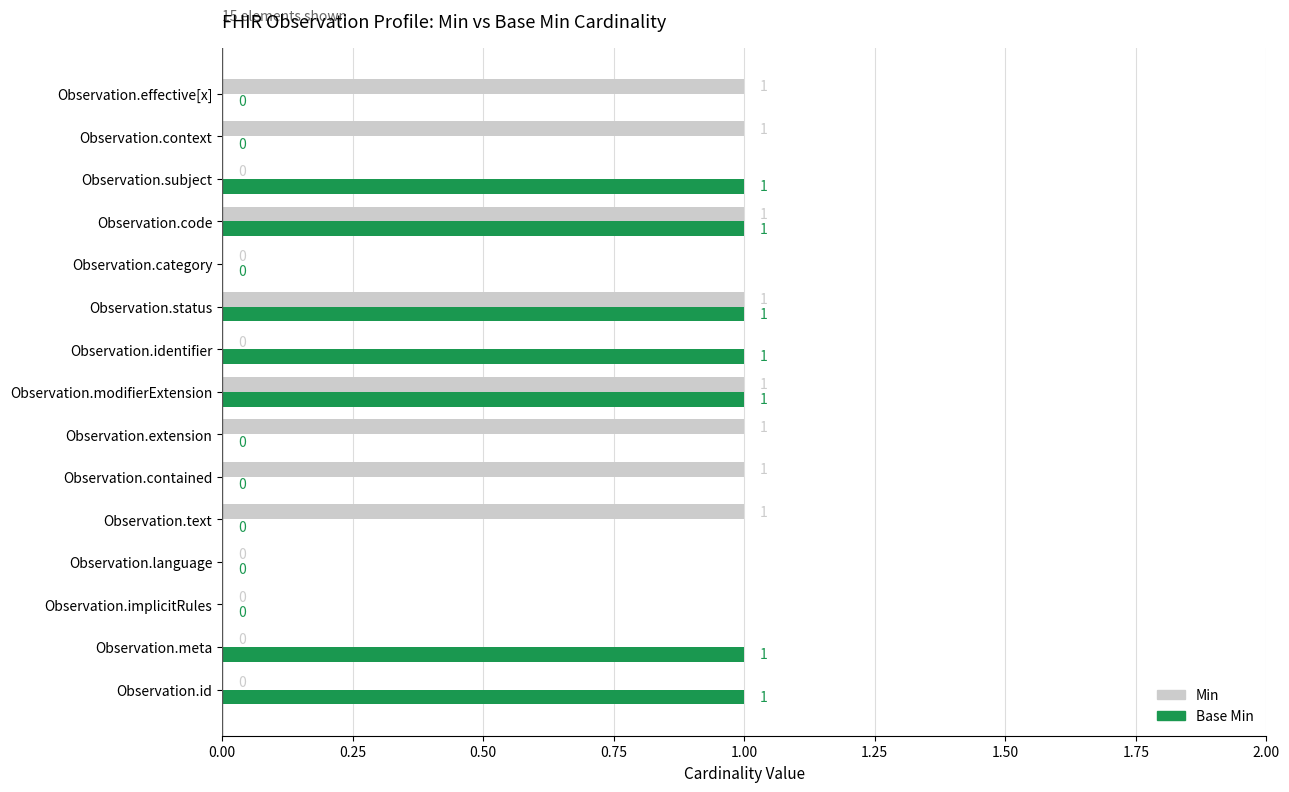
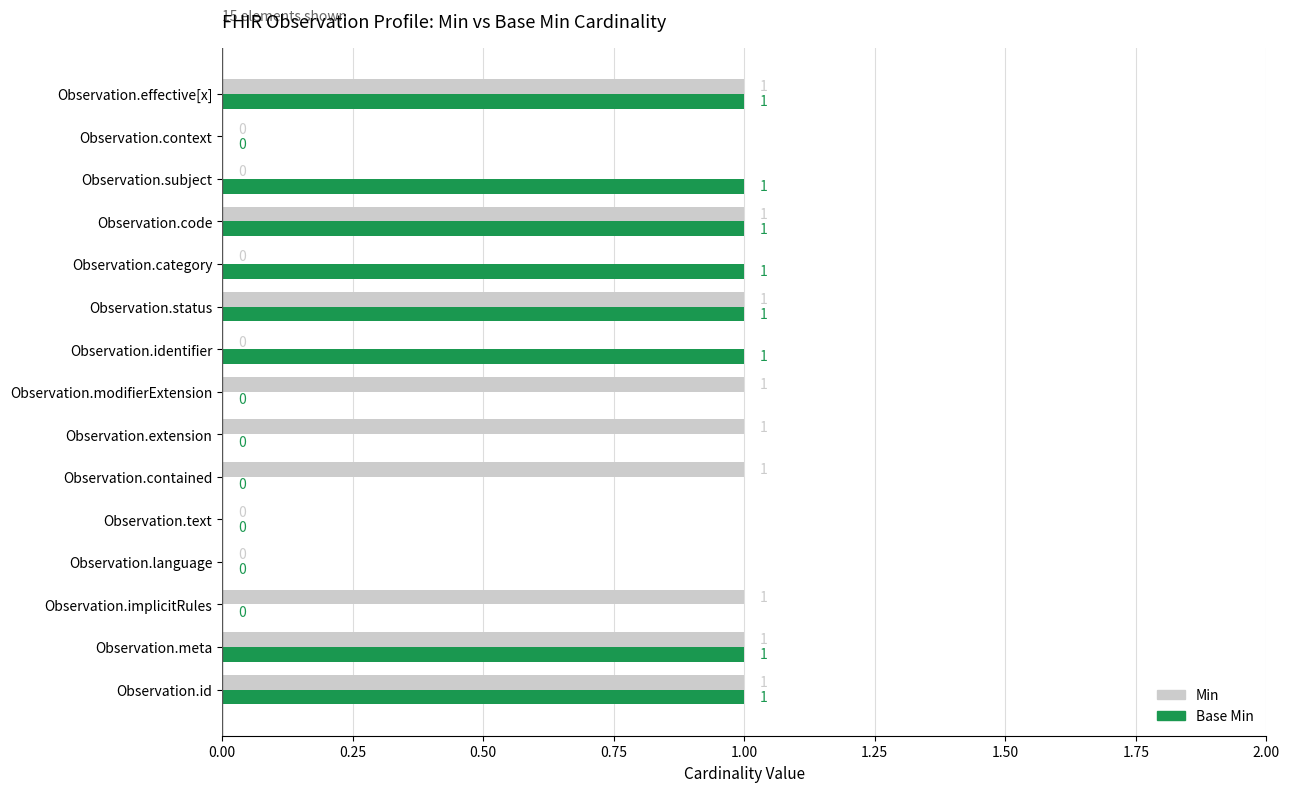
  {
    "Min": {
      "Observation.effective[x]": 1,
-     "Observation.context": 1,
+     "Observation.context": 0,
      "Observation.subject": 0,
      "Observation.code": 1,
      "Observation.category": 0,
      "Observation.status": 1,
      "Observation.identifier": 0,
      "Observation.modifierExtension": 1,
      "Observation.extension": 1,
      "Observation.contained": 1,
-     "Observation.text": 1,
+     "Observation.text": 0,
      "Observation.language": 0,
-     "Observation.implicitRules": 0,
-     "Observation.meta": 0,
-     "Observation.id": 0
+     "Observation.implicitRules": 1,
+     "Observation.meta": 1,
+     "Observation.id": 1
    },
    "Base Min": {
-     "Observation.effective[x]": 0,
+     "Observation.effective[x]": 1,
      "Observation.context": 0,
      "Observation.subject": 1,
      "Observation.code": 1,
-     "Observation.category": 0,
+     "Observation.category": 1,
      "Observation.status": 1,
      "Observation.identifier": 1,
-     "Observation.modifierExtension": 1,
+     "Observation.modifierExtension": 0,
      "Observation.extension": 0,
      "Observation.contained": 0,
      "Observation.text": 0,
      "Observation.language": 0,
      "Observation.implicitRules": 0,
      "Observation.meta": 1,
      "Observation.id": 1
    }
  }
